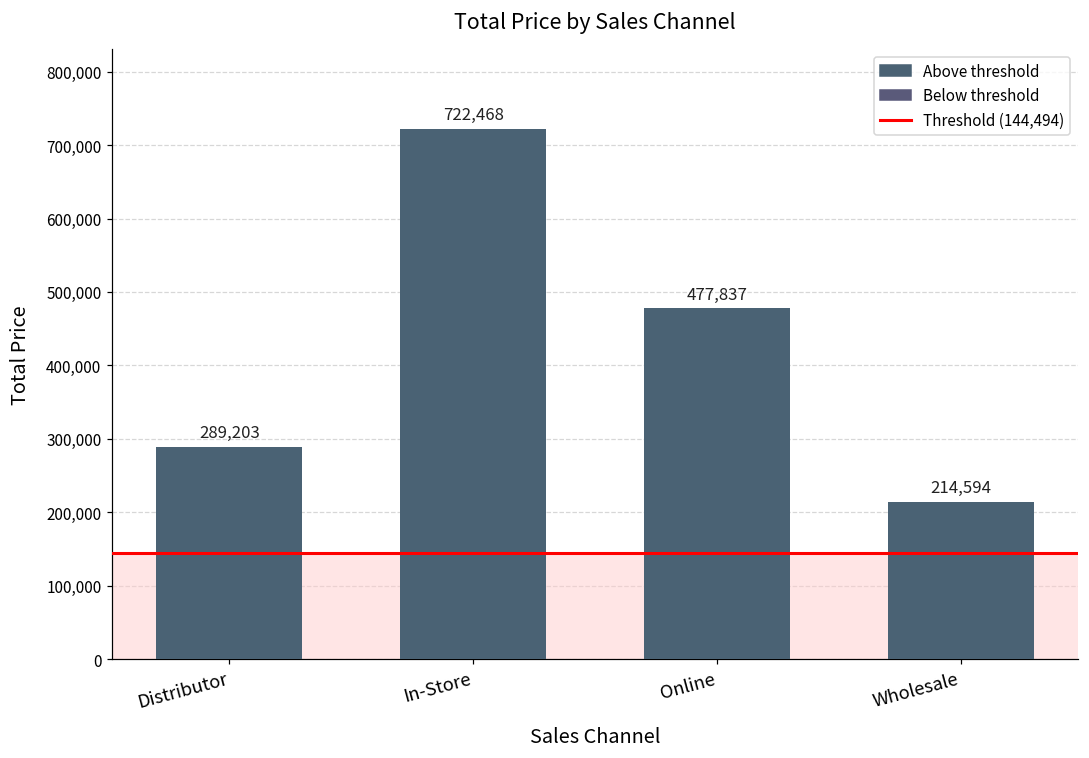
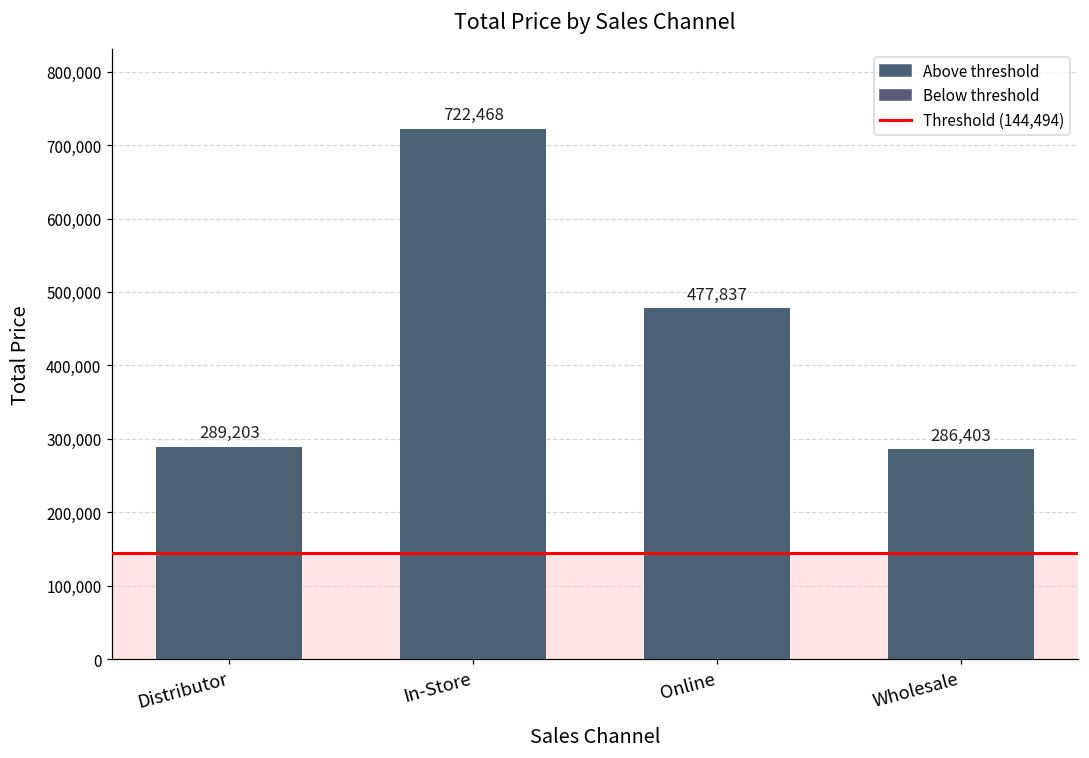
  {
    "Distributor": "289,203",
    "In-Store": "722,468",
    "Online": "477,837",
-   "Wholesale": "214,594"
+   "Wholesale": "286,403"
  }
